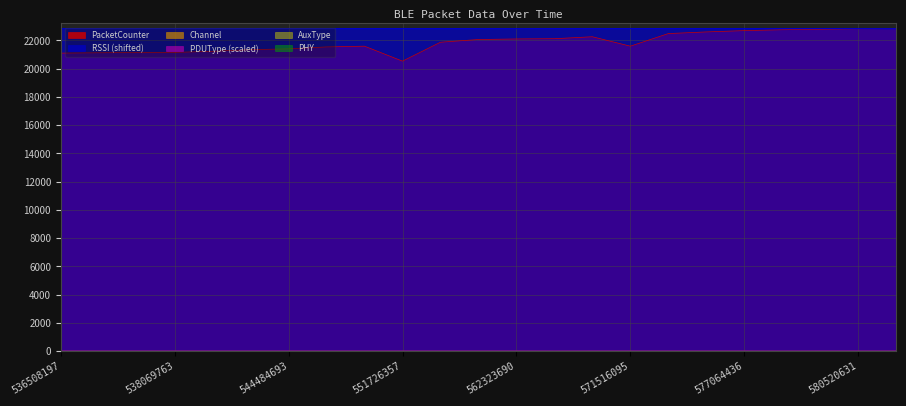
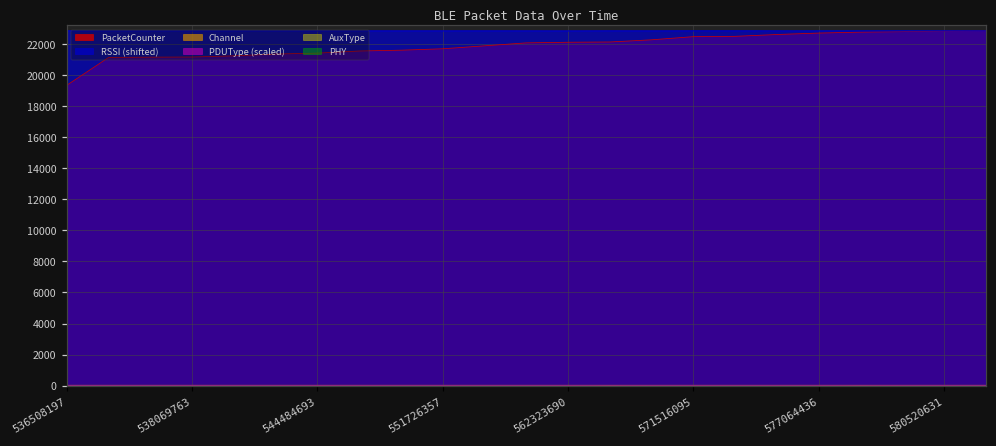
  {
    "PacketCounter": {
-     "536508197": 21100,
-     "551726357": 20500,
+     "536508197": 19300,
+     "551726357": 21700,
      "562323690": 22100,
-     "571516095": 21600
+     "571516095": 22500
    },
    "RSSI (shifted)": {
      "536508197": 22800,
      "551726357": 22800,
      "562323690": 22800,
      "571516095": 22800
    },
    "PHY": {
      "536508197": 0,
      "538069763": 0,
      "544484693": 0,
      "551726357": 0,
      "562323690": 0,
      "571516095": 0,
      "577064436": 0,
      "580520631": 0
    }
  }
